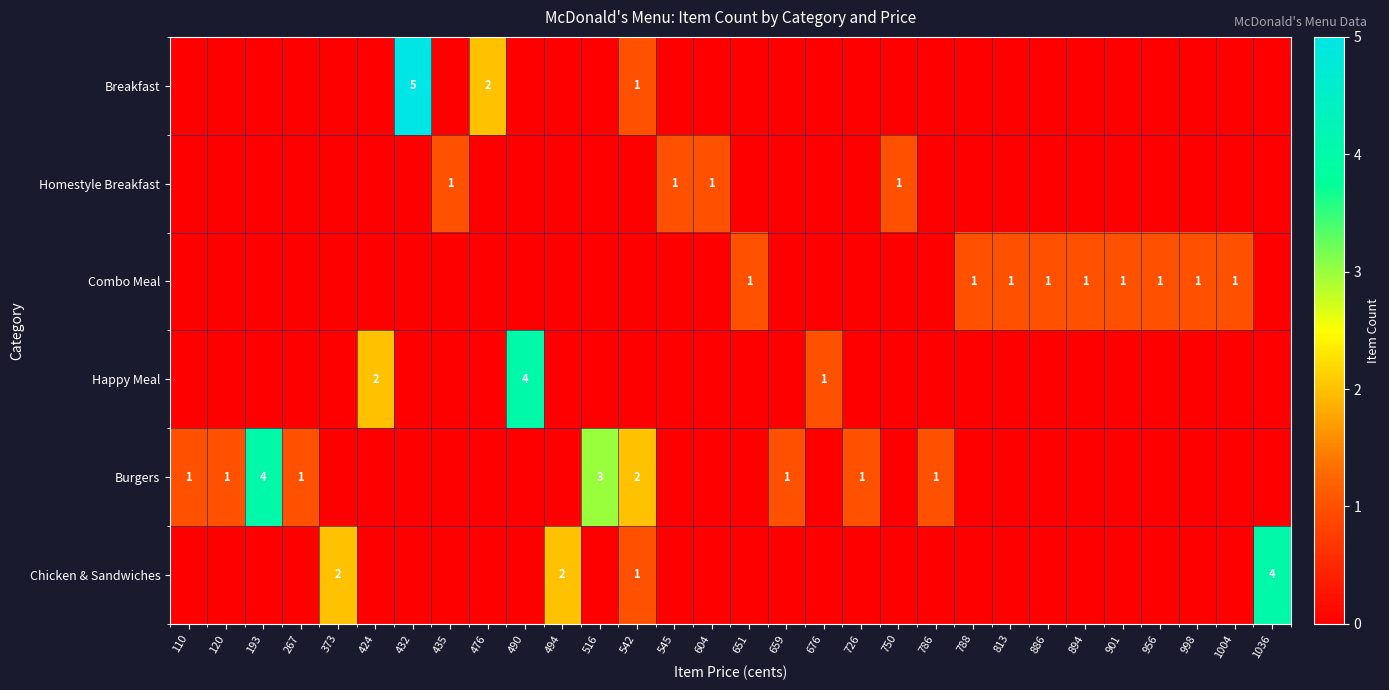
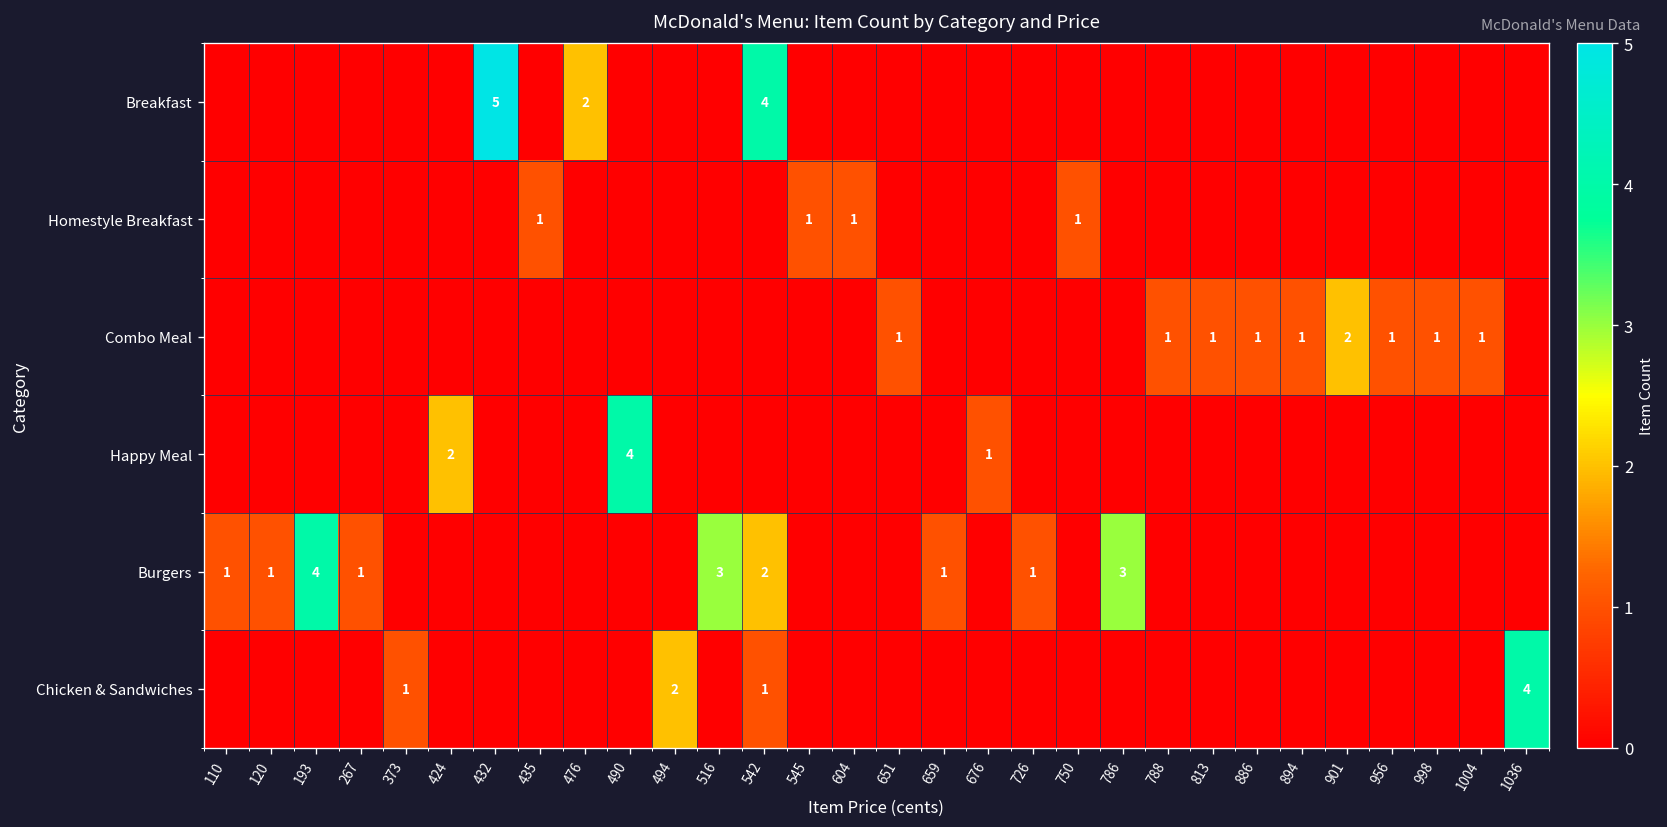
  {
    "Breakfast": {
      "432": 5,
      "476": 2,
-     "542": 1
+     "542": 4
    },
    "Homestyle Breakfast": {
      "435": 1,
      "545": 1,
      "604": 1,
      "750": 1
    },
    "Combo Meal": {
      "651": 1,
      "788": 1,
      "813": 1,
      "886": 1,
      "894": 1,
-     "901": 1,
+     "901": 2,
      "956": 1,
      "998": 1,
      "1004": 1
    },
    "Happy Meal": {
      "424": 2,
      "490": 4,
      "676": 1
    },
    "Burgers": {
      "110": 1,
      "120": 1,
      "193": 4,
      "267": 1,
      "516": 3,
      "542": 2,
      "659": 1,
      "726": 1,
-     "786": 1
+     "786": 3
    },
    "Chicken & Sandwiches": {
-     "373": 2,
+     "373": 1,
      "494": 2,
      "542": 1,
      "1036": 4
    }
  }
